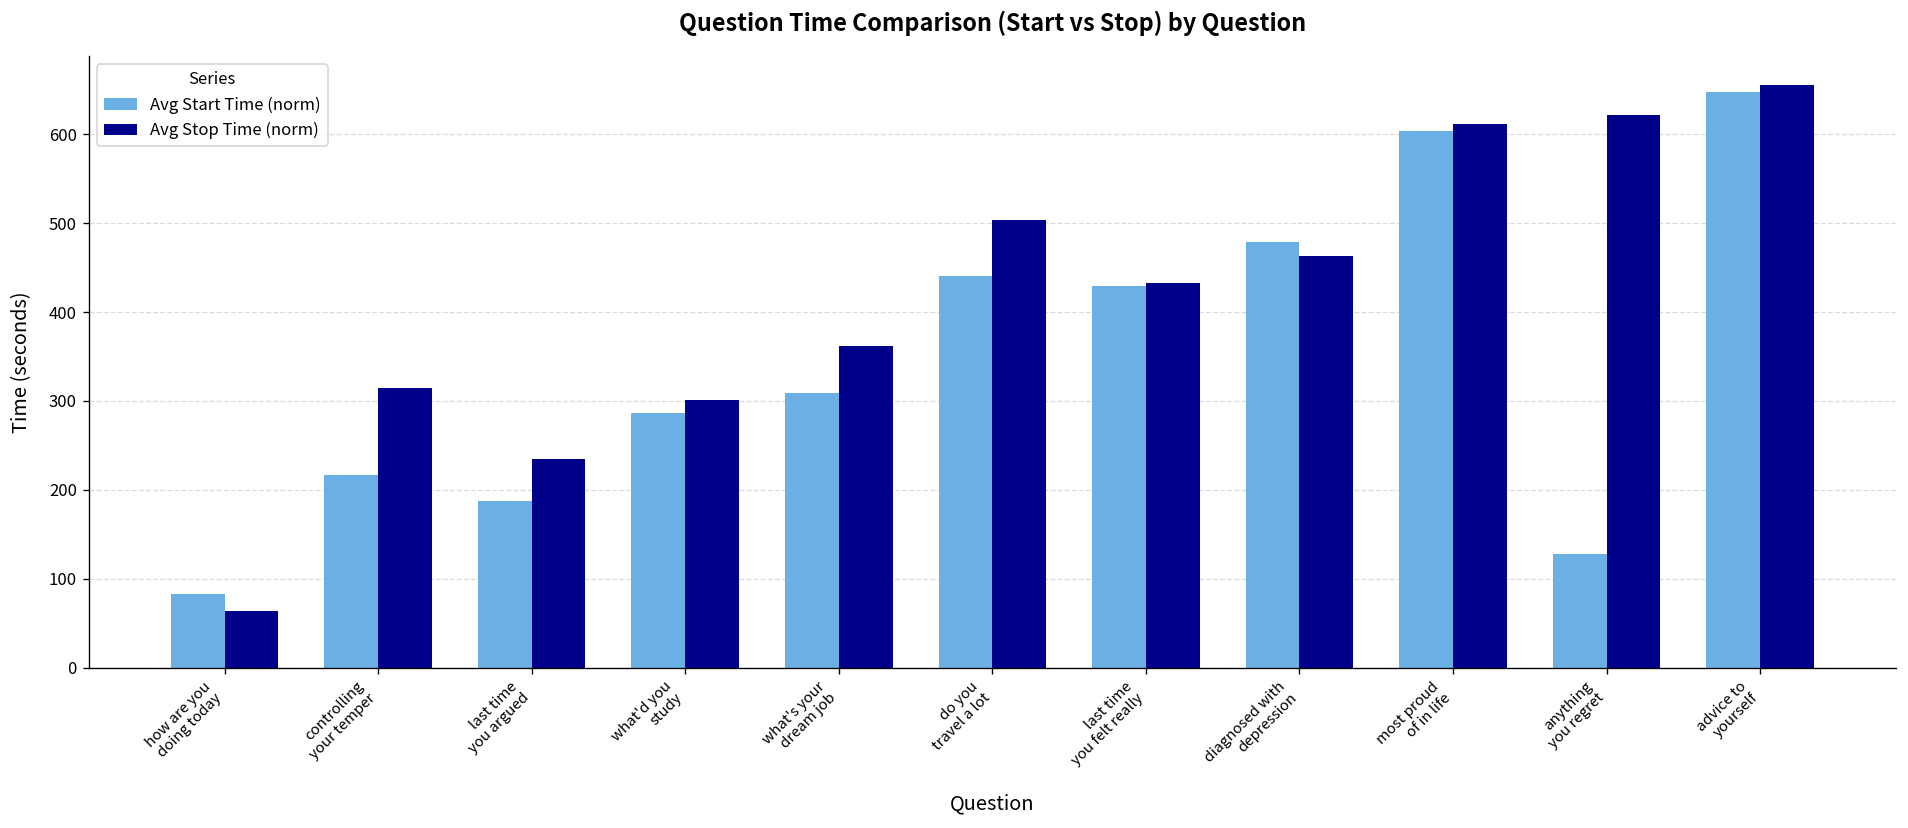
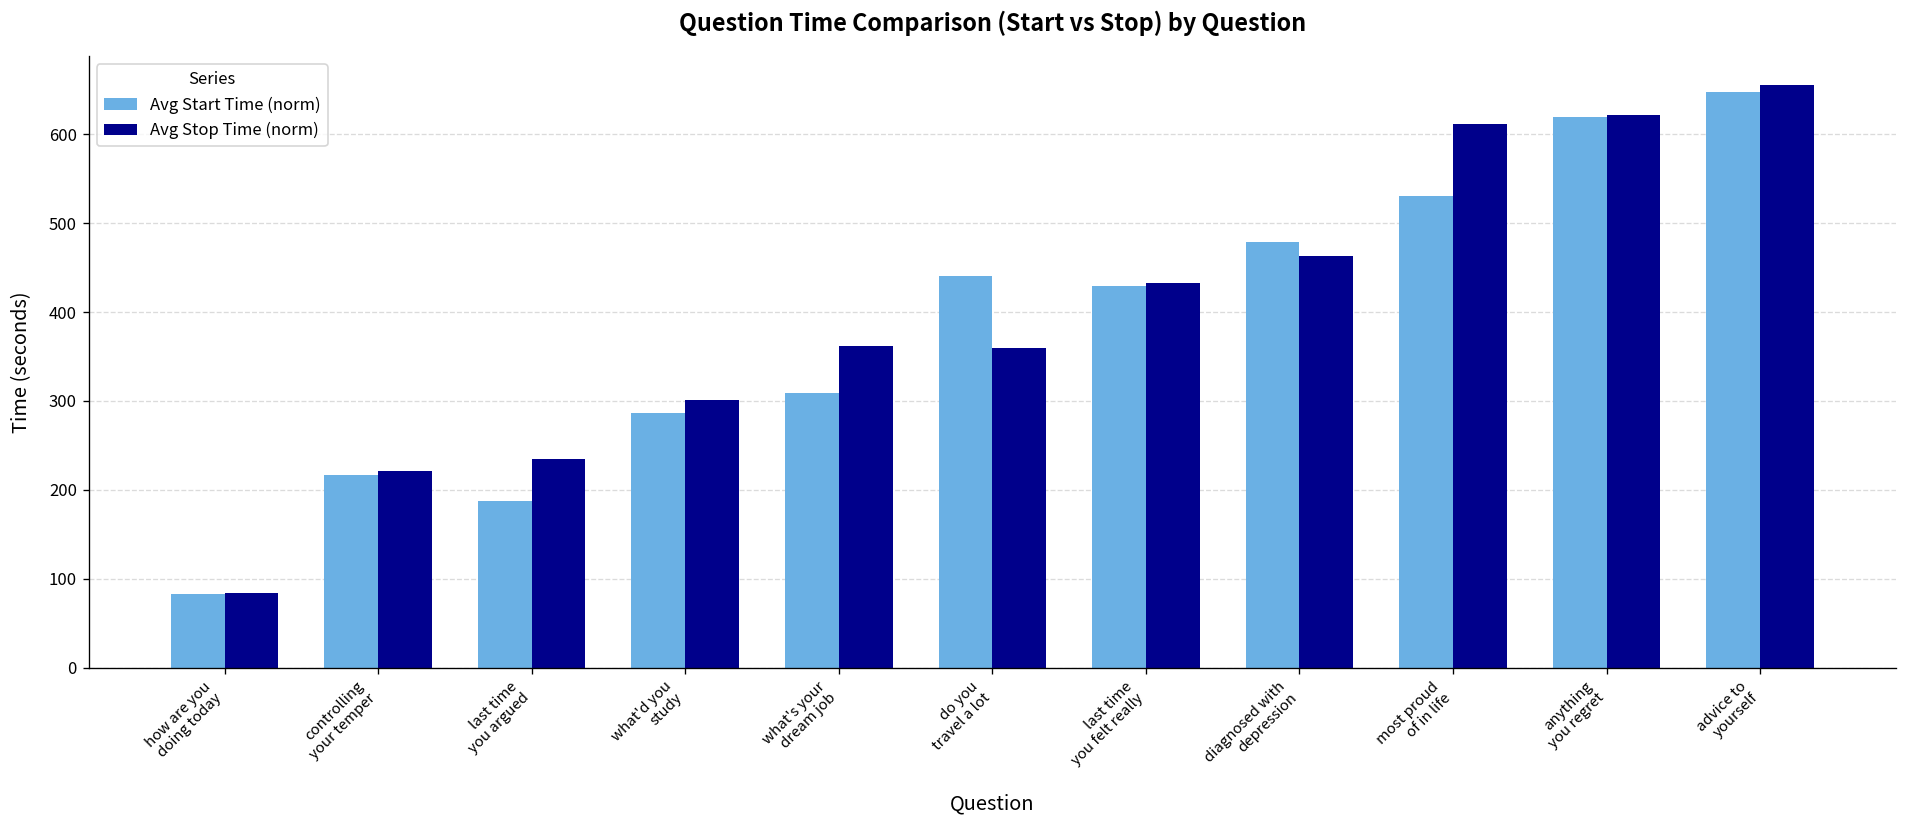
  {
    "Avg Start Time (norm)": {
      "how are you doing today": 80,
      "controlling your temper": 220,
      "last time you argued": 190,
      "what'd you study": 290,
      "what's your dream job": 310,
      "do you travel a lot": 440,
      "last time you felt really": 430,
      "diagnosed with depression": 480,
-     "most proud of in life": 600,
-     "anything you regret": 130,
+     "most proud of in life": 530,
+     "anything you regret": 620,
      "advice to yourself": 650
    },
    "Avg Stop Time (norm)": {
-     "how are you doing today": 60,
-     "controlling your temper": 310,
+     "how are you doing today": 80,
+     "controlling your temper": 220,
      "last time you argued": 230,
      "what'd you study": 300,
      "what's your dream job": 360,
-     "do you travel a lot": 500,
+     "do you travel a lot": 360,
      "last time you felt really": 430,
      "diagnosed with depression": 460,
      "most proud of in life": 610,
      "anything you regret": 620,
      "advice to yourself": 660
    }
  }
